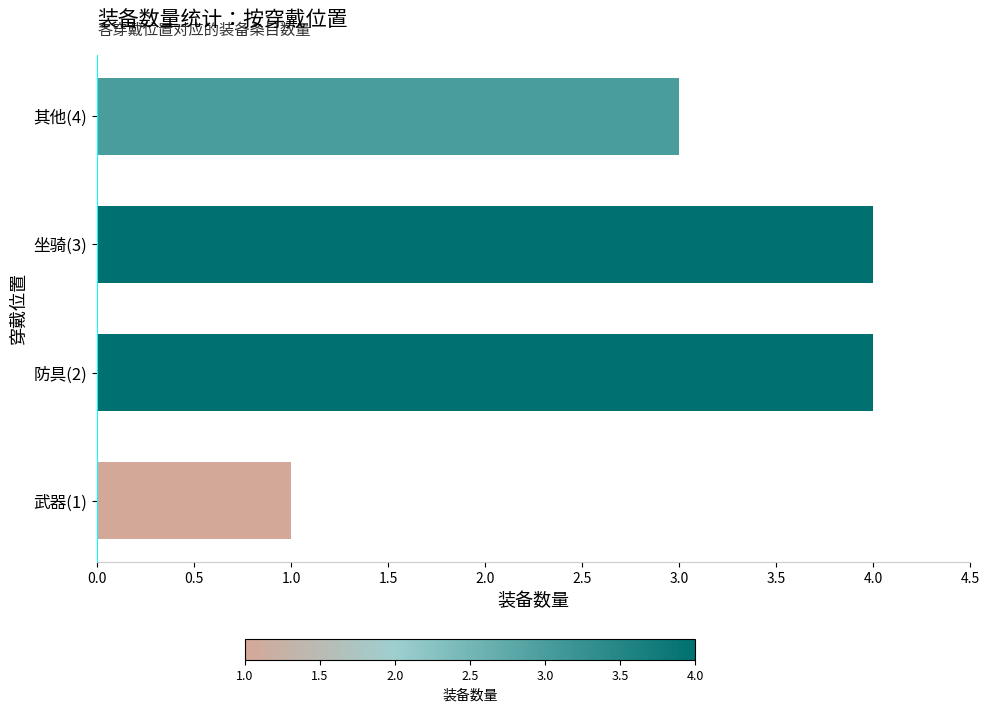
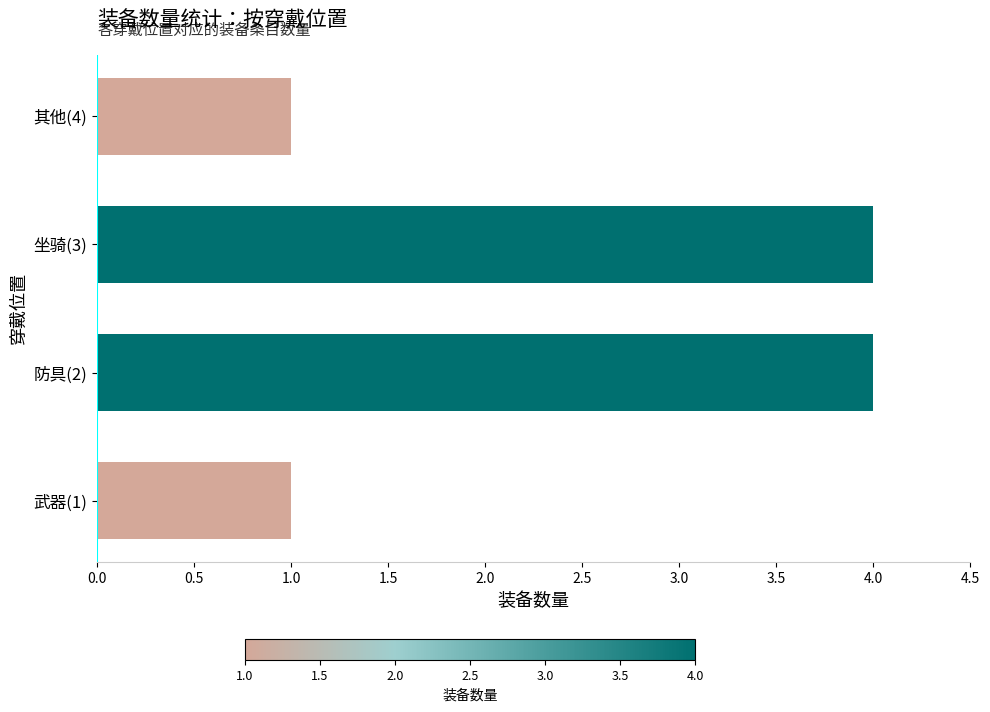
  {
-   "其他(4)": 3,
+   "其他(4)": 1,
    "坐骑(3)": 4,
    "防具(2)": 4,
    "武器(1)": 1
  }
